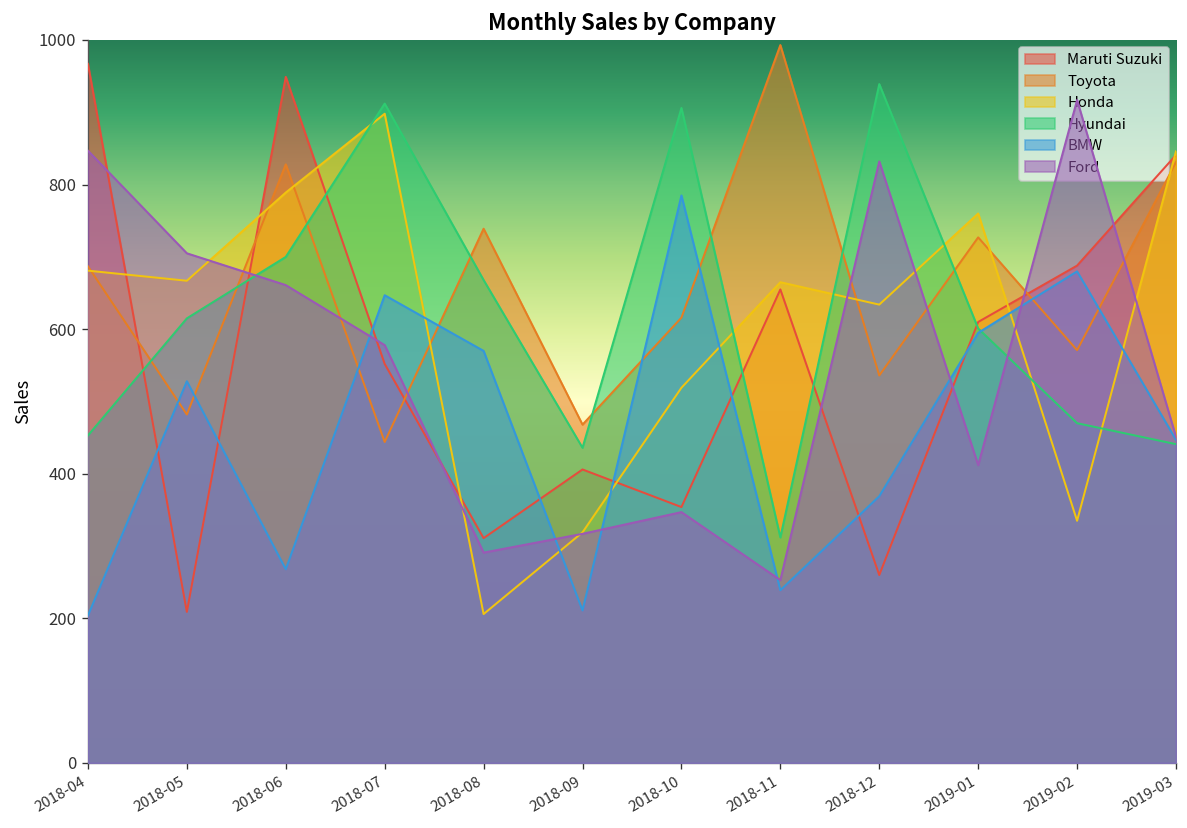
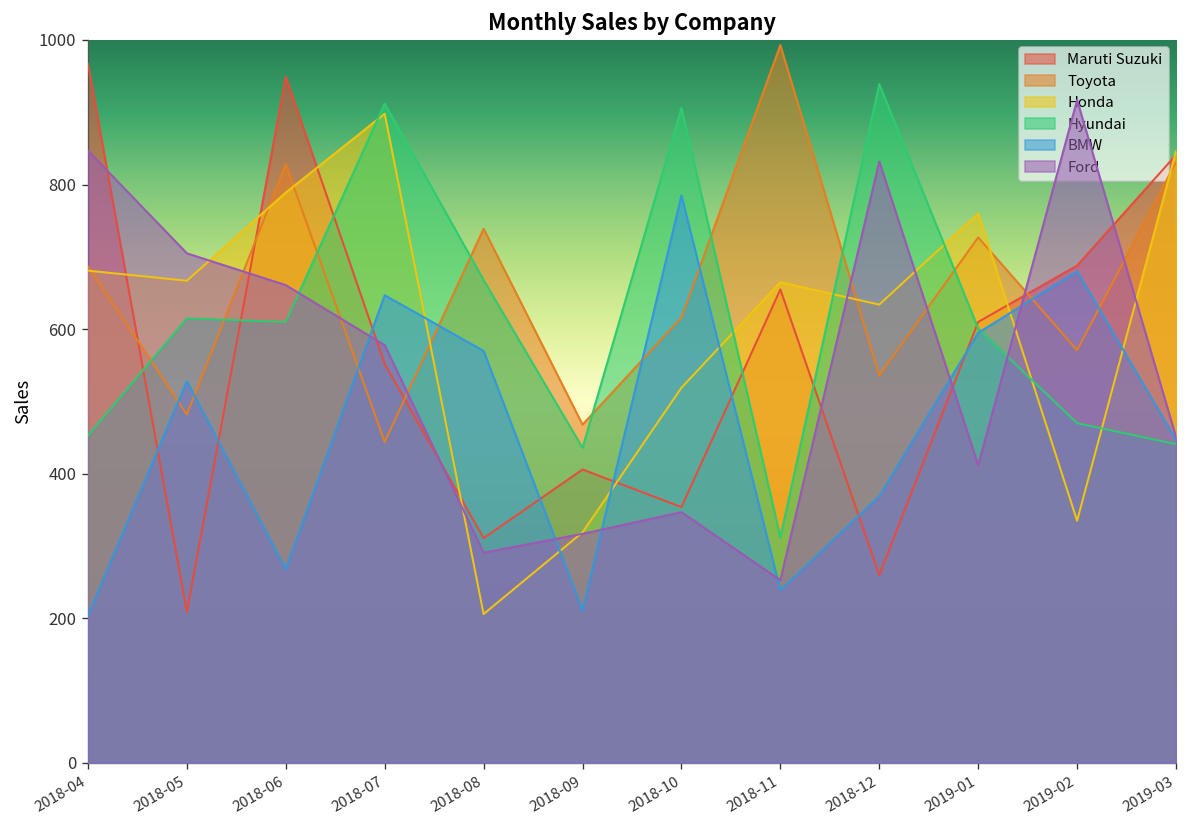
  {
    "Honda": {
      "2018-04": 680,
      "2018-05": 670,
      "2018-06": 790,
      "2018-07": 900,
      "2018-08": 210,
      "2018-10": 520,
      "2018-11": 670,
      "2018-12": 630,
      "2019-01": 760,
      "2019-02": 340,
      "2019-03": 850
    },
    "Hyundai": {
      "2018-04": 450,
      "2018-05": 620,
-     "2018-06": 700,
+     "2018-06": 610,
      "2018-07": 910,
      "2018-08": 670,
      "2018-09": 440,
      "2018-10": 910,
      "2018-11": 310,
      "2018-12": 940,
      "2019-01": 600,
      "2019-02": 470,
      "2019-03": 440
    },
    "BMW": {
      "2018-04": 200,
      "2018-05": 530,
      "2018-06": 270,
      "2018-07": 650,
      "2018-08": 570,
      "2018-09": 210,
      "2018-10": 790,
      "2018-11": 240,
      "2018-12": 370,
      "2019-01": 600,
      "2019-02": 680
    },
    "Ford": {
      "2018-04": 850,
      "2018-05": 710,
      "2018-06": 660,
      "2018-07": 580,
      "2018-08": 290,
      "2018-10": 350,
      "2018-11": 250,
      "2018-12": 830,
      "2019-01": 410
    }
  }
